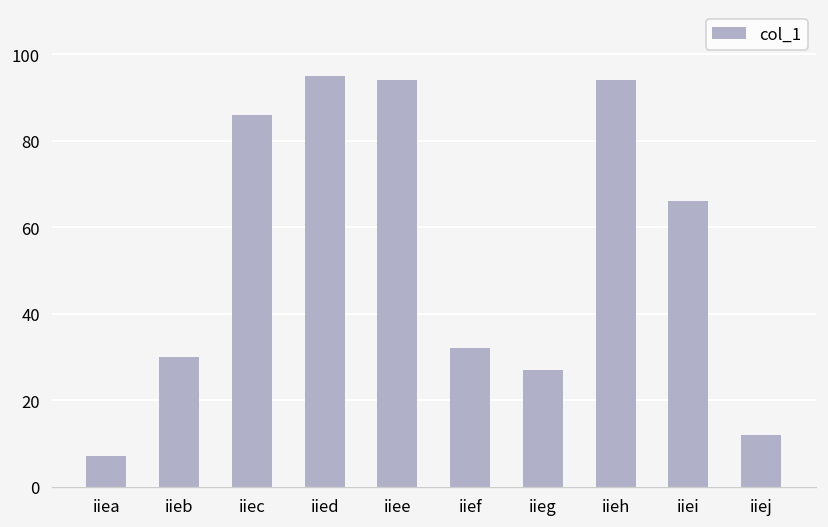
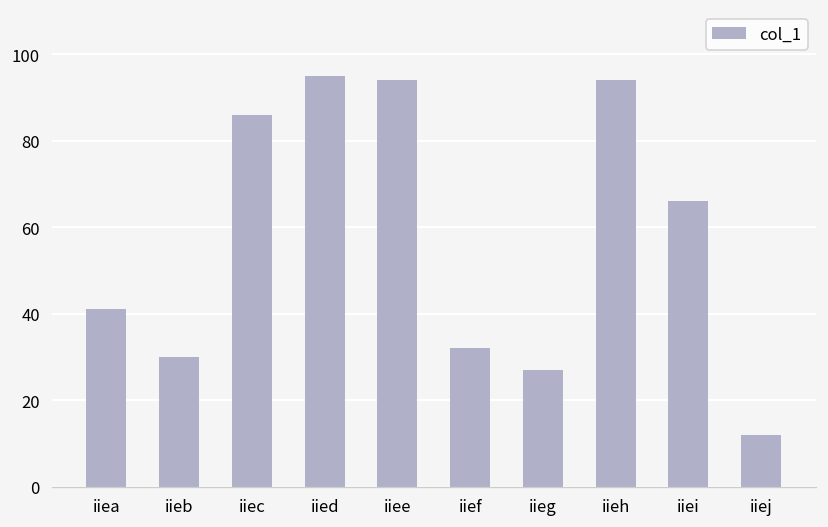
  {
-   "iiea": 7,
+   "iiea": 41,
    "iieb": 30,
    "iiec": 86,
    "iied": 95,
    "iiee": 94,
    "iief": 32,
    "iieg": 27,
    "iieh": 94,
    "iiei": 66,
    "iiej": 12
  }
